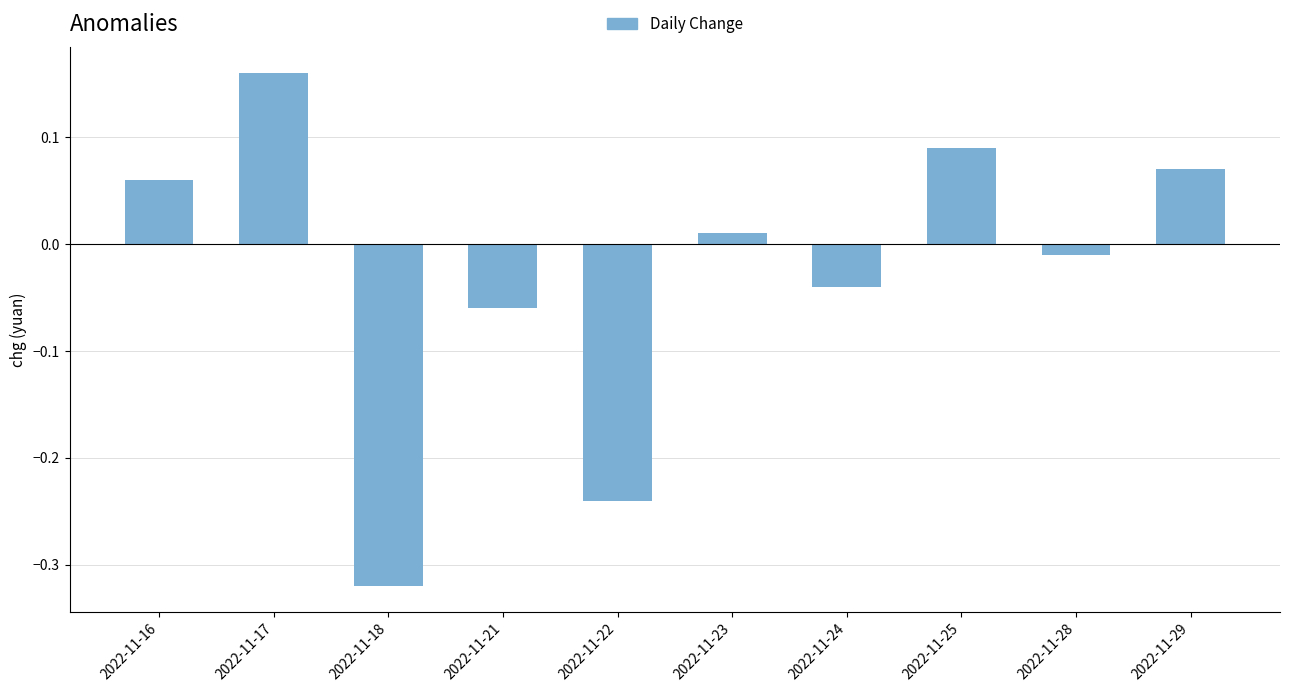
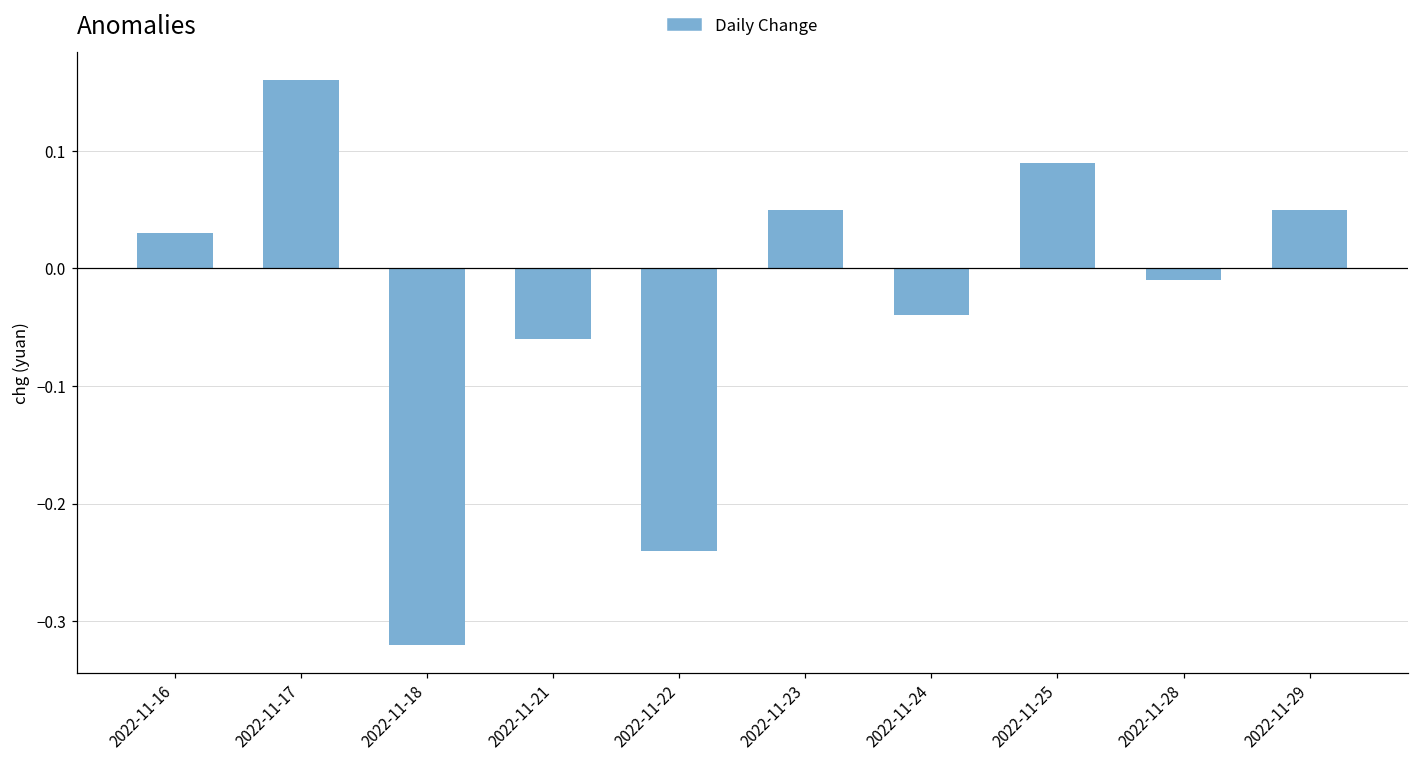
  {
-   "2022-11-16": 0.06,
+   "2022-11-16": 0.03,
    "2022-11-17": 0.16,
    "2022-11-18": -0.32,
    "2022-11-21": -0.06,
    "2022-11-22": -0.24,
-   "2022-11-23": 0.01,
+   "2022-11-23": 0.05,
    "2022-11-24": -0.04,
    "2022-11-25": 0.09,
    "2022-11-28": -0.01,
-   "2022-11-29": 0.07
+   "2022-11-29": 0.05
  }
